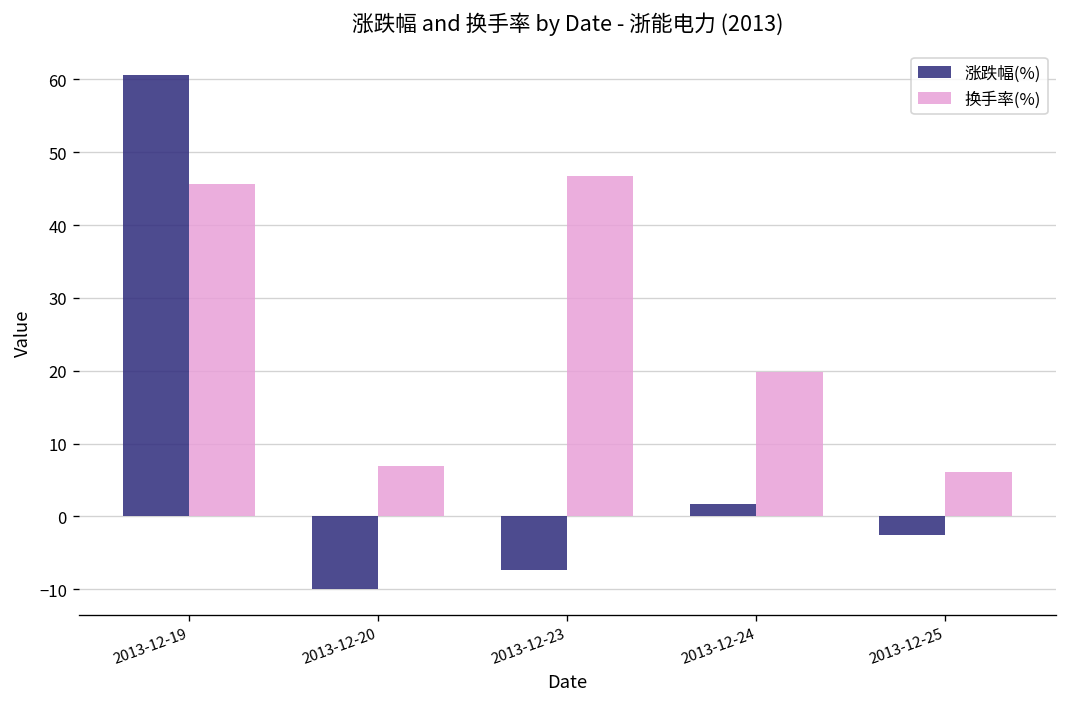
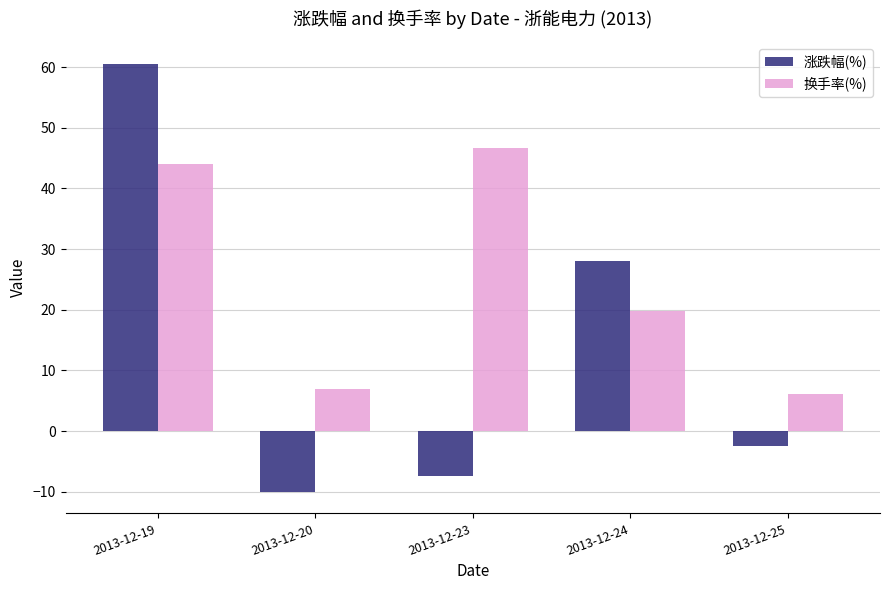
  {
    "涨跌幅(%)": {
      "2013-12-19": 61,
      "2013-12-20": -10,
      "2013-12-23": -7,
-     "2013-12-24": 2,
+     "2013-12-24": 28,
      "2013-12-25": -3
    },
    "换手率(%)": {
-     "2013-12-19": 46,
+     "2013-12-19": 44,
      "2013-12-20": 7,
      "2013-12-23": 47,
      "2013-12-24": 20,
      "2013-12-25": 6
    }
  }
